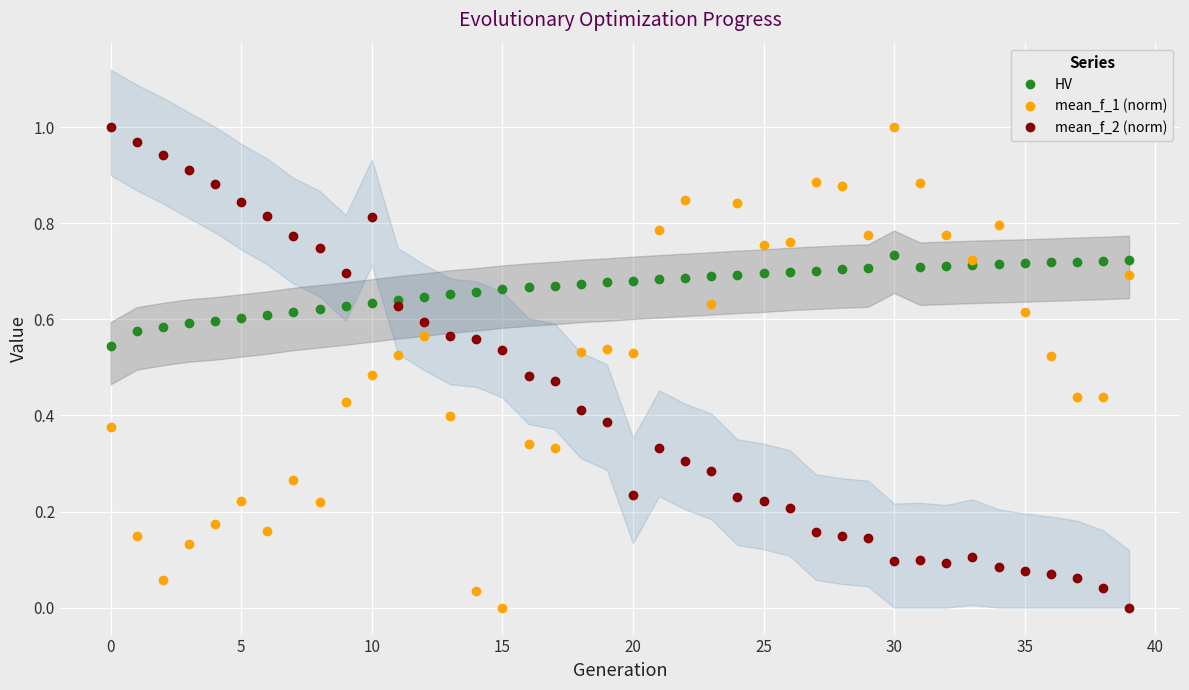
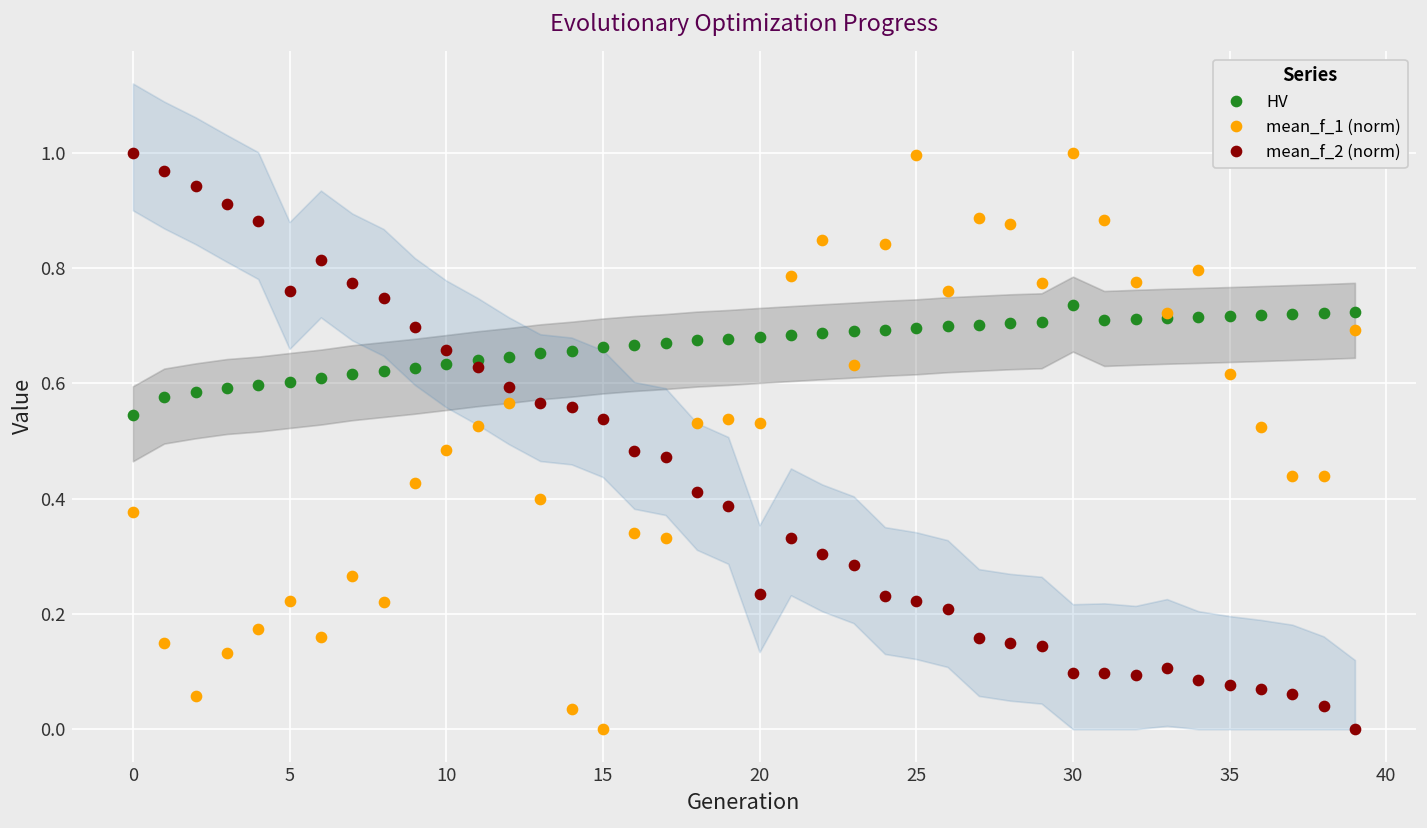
  {
    "HV": {
      "0": 0.54,
      "5": 0.60,
      "10": 0.63,
      "20": 0.68,
      "25": 0.70,
      "30": 0.73,
      "35": 0.72
    },
    "mean_f_1 (norm)": {
      "0": 0.38,
      "5": 0.22,
      "10": 0.48,
      "15": 0.00,
      "20": 0.53,
-     "25": 0.76,
+     "25": 1.00,
      "30": 1.00,
      "35": 0.62
    },
    "mean_f_2 (norm)": {
      "0": 1.00,
-     "5": 0.85,
-     "10": 0.81,
+     "5": 0.76,
+     "10": 0.66,
      "15": 0.54,
      "20": 0.23,
      "25": 0.22,
      "30": 0.10,
      "35": 0.08
    }
  }
